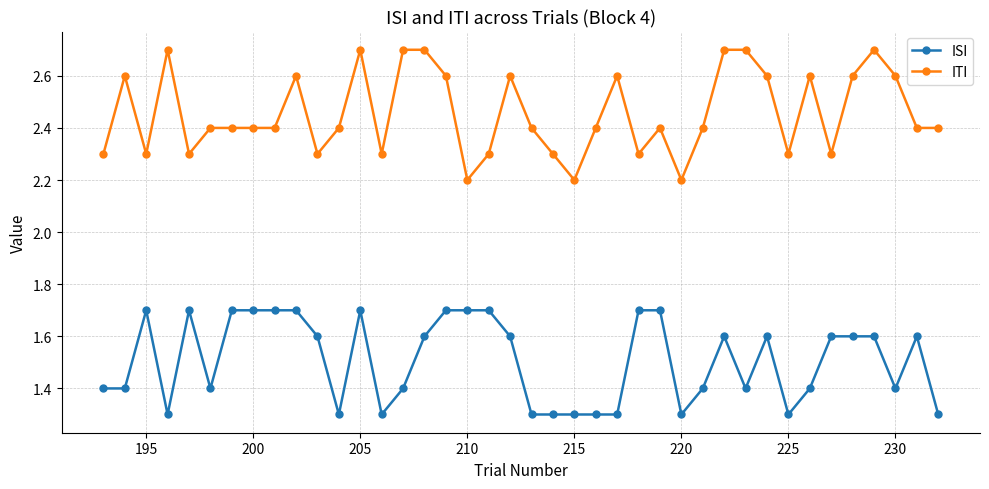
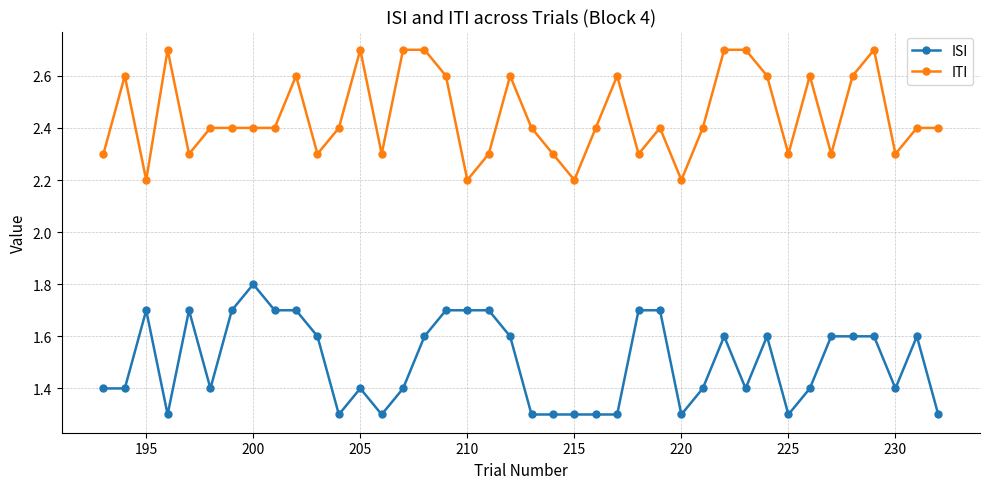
  {
    "ISI": {
      "195": 1.7,
-     "200": 1.7,
-     "205": 1.7,
+     "200": 1.8,
+     "205": 1.4,
      "210": 1.7,
      "215": 1.3,
      "220": 1.3,
      "225": 1.3,
      "230": 1.4
    },
    "ITI": {
-     "195": 2.3,
+     "195": 2.2,
      "200": 2.4,
      "205": 2.7,
      "210": 2.2,
      "215": 2.2,
      "220": 2.2,
      "225": 2.3,
-     "230": 2.6
+     "230": 2.3
    }
  }
